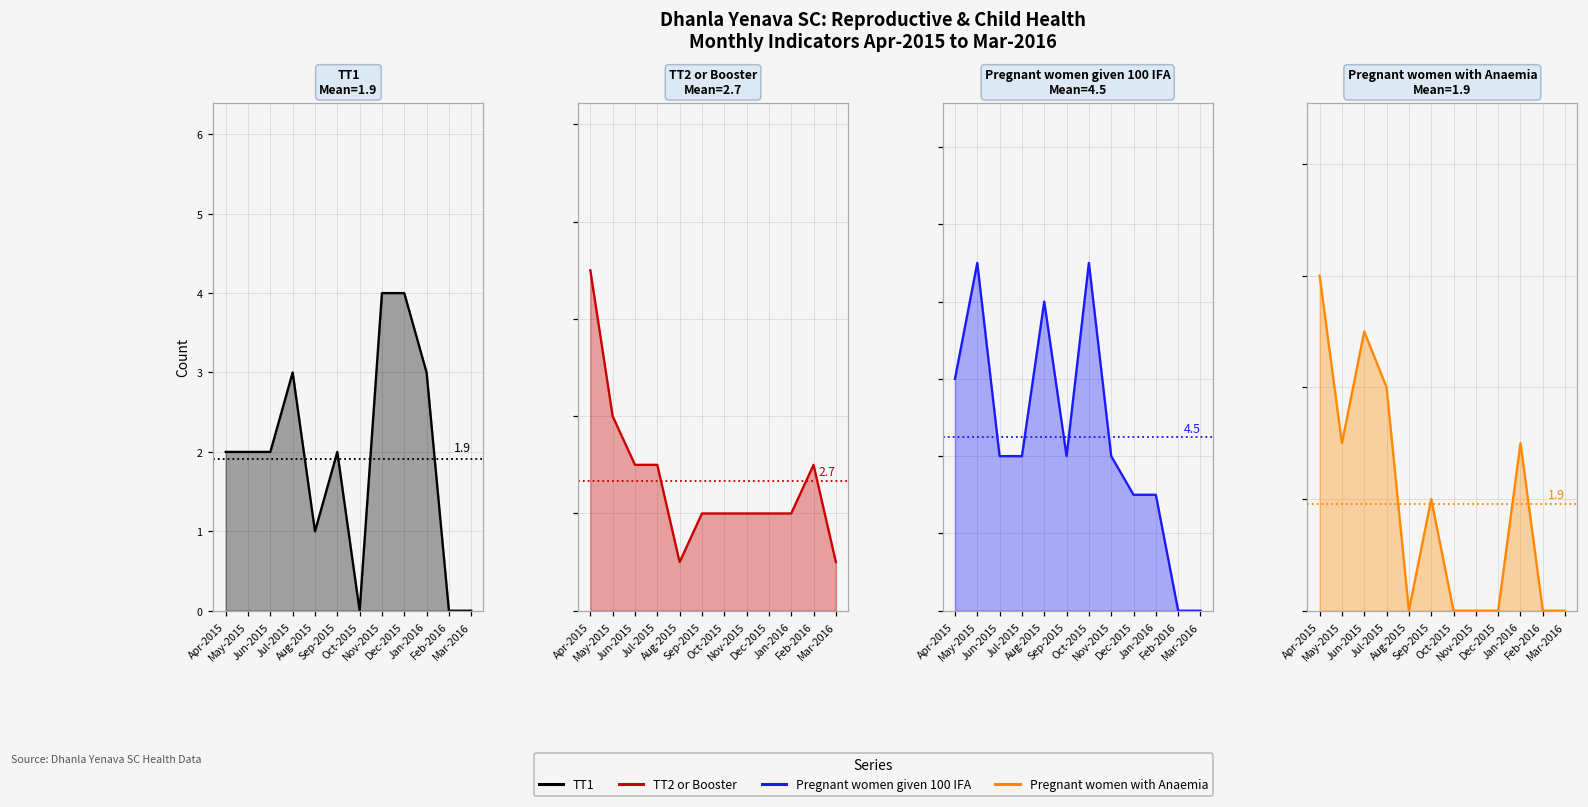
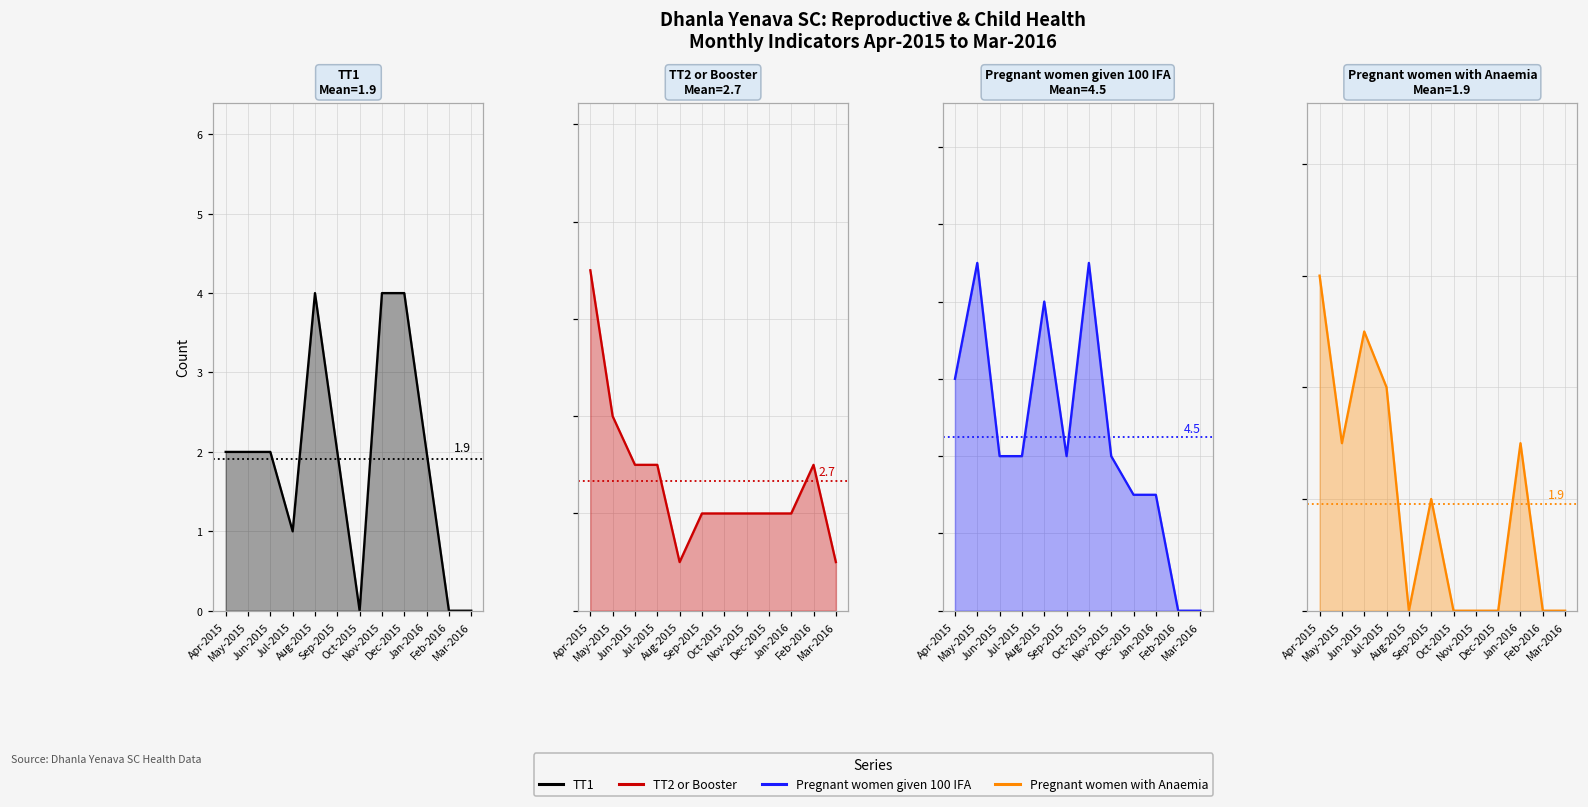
  {
    "TT1 Mean=1.9": {
      "Apr-2015": 2,
      "May-2015": 2,
      "Jun-2015": 2,
-     "Jul-2015": 3,
-     "Aug-2015": 1,
+     "Jul-2015": 1,
+     "Aug-2015": 4,
      "Sep-2015": 2,
      "Oct-2015": 0,
      "Nov-2015": 4,
      "Dec-2015": 4,
-     "Jan-2016": 3,
+     "Jan-2016": 2,
      "Feb-2016": 0,
      "Mar-2016": 0
    }
  }
